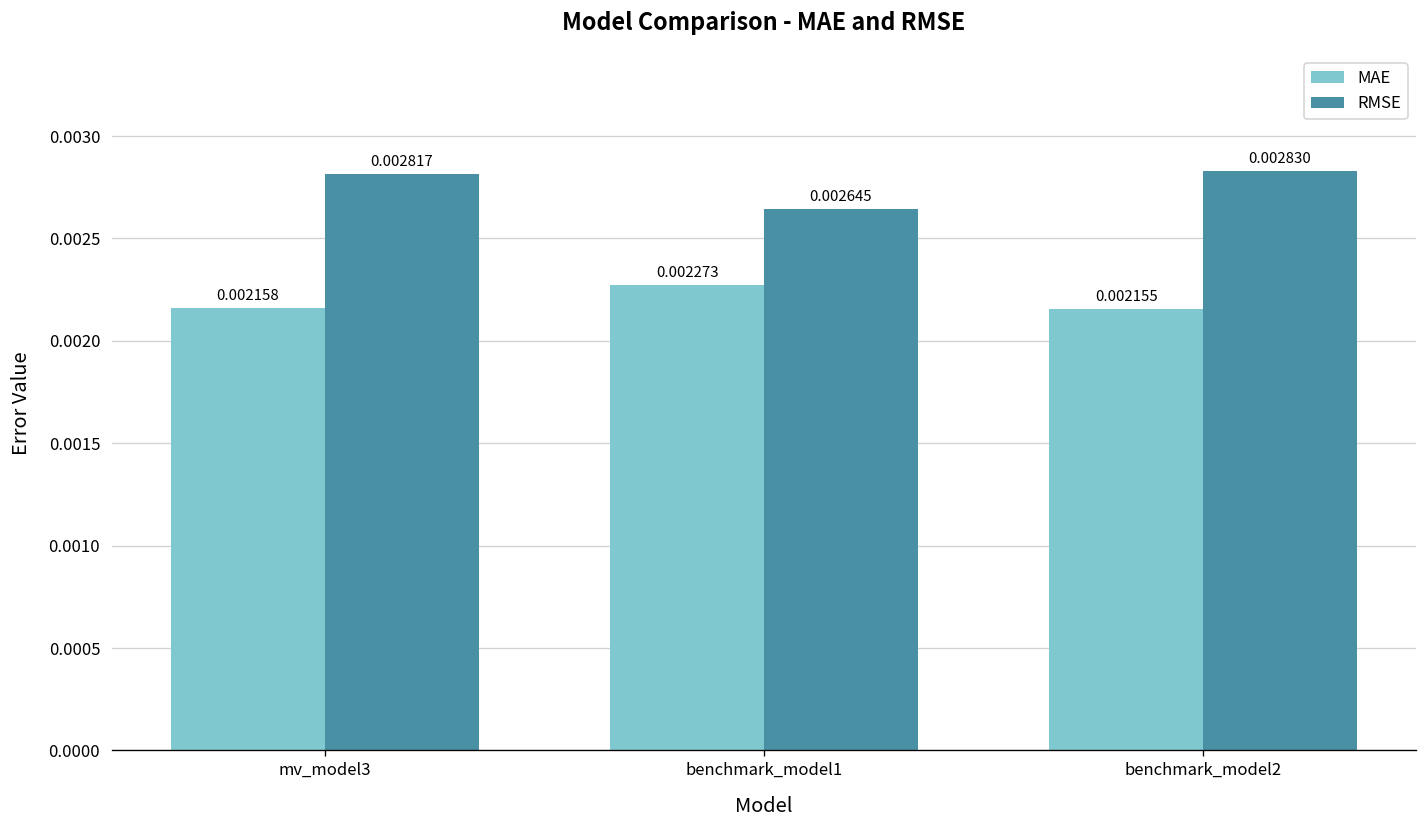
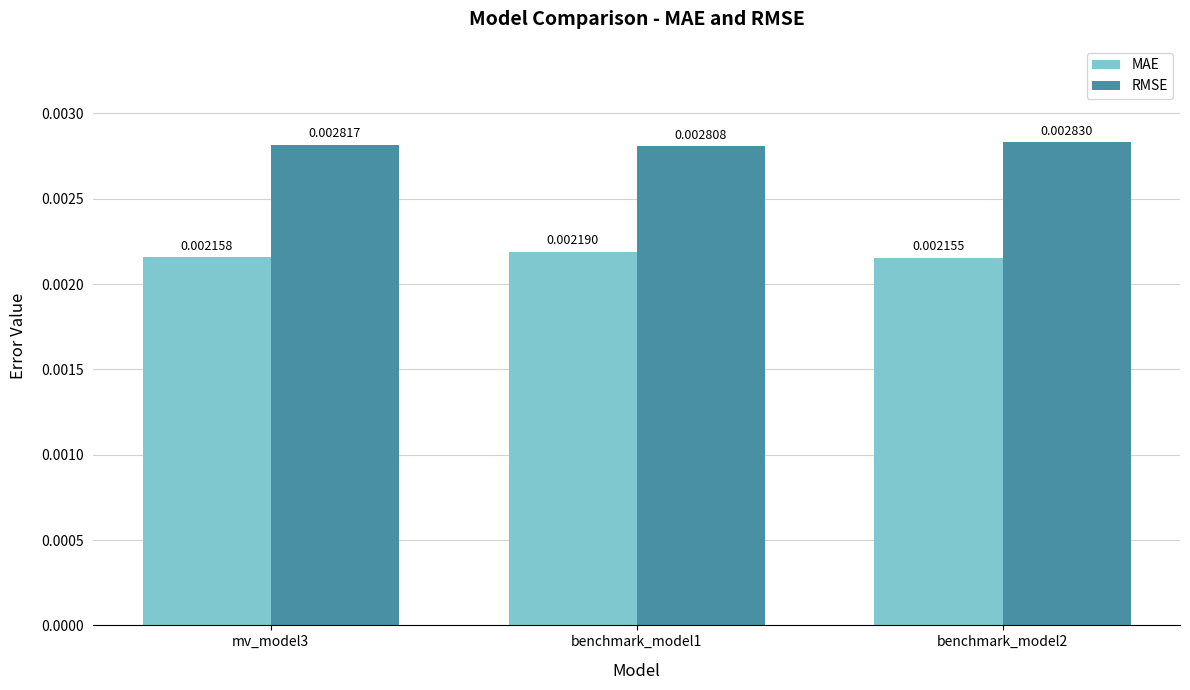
  {
    "MAE": {
      "mv_model3": 0.002158,
-     "benchmark_model1": 0.002273,
+     "benchmark_model1": 0.002190,
      "benchmark_model2": 0.002155
    },
    "RMSE": {
      "mv_model3": 0.002817,
-     "benchmark_model1": 0.002645,
+     "benchmark_model1": 0.002808,
      "benchmark_model2": 0.002830
    }
  }
